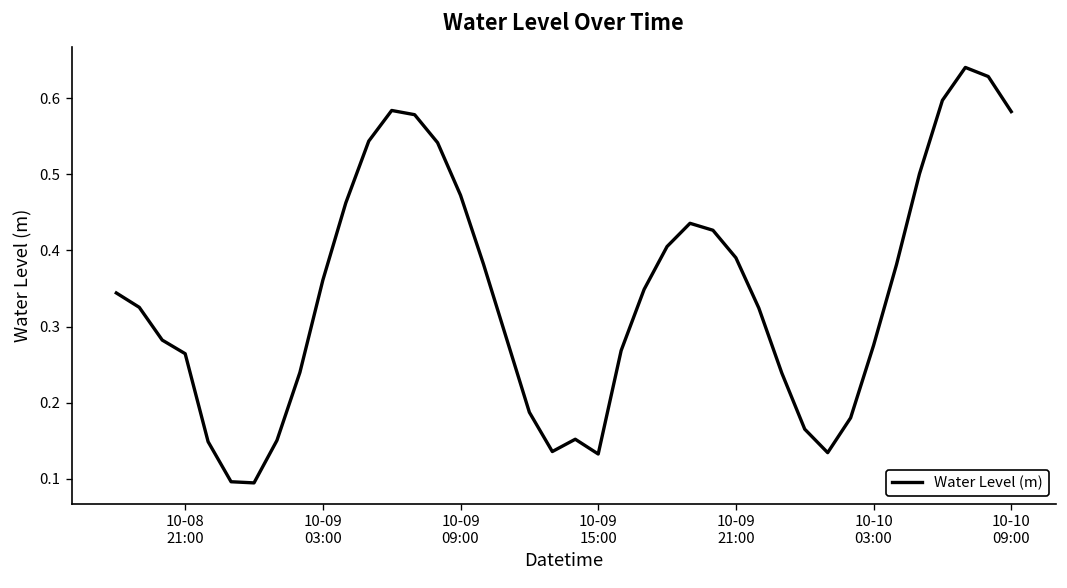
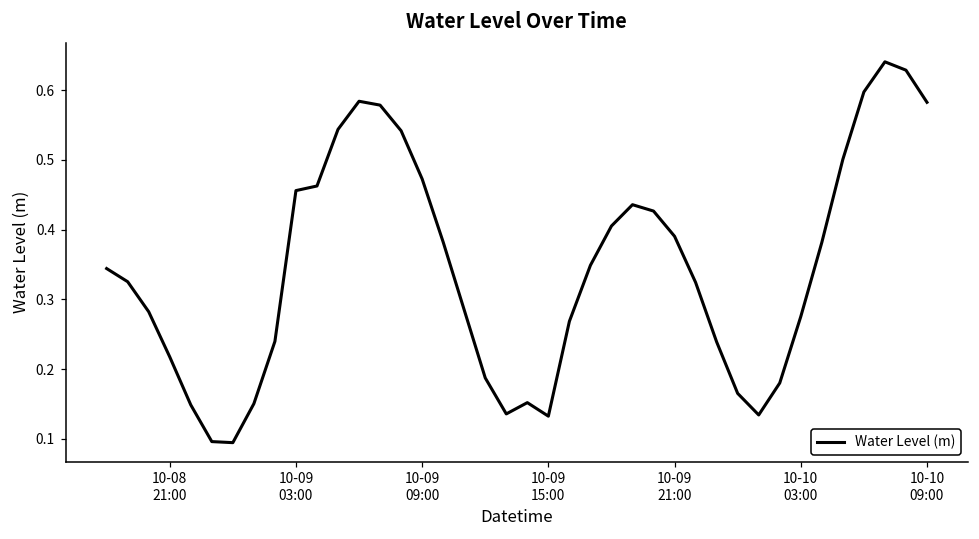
  {
-   "10-08 21:00": 0.26,
-   "10-09 03:00": 0.36,
+   "10-08 21:00": 0.22,
+   "10-09 03:00": 0.46,
    "10-09 09:00": 0.47,
    "10-09 15:00": 0.13,
    "10-09 21:00": 0.39,
    "10-10 03:00": 0.28,
    "10-10 09:00": 0.58
  }
